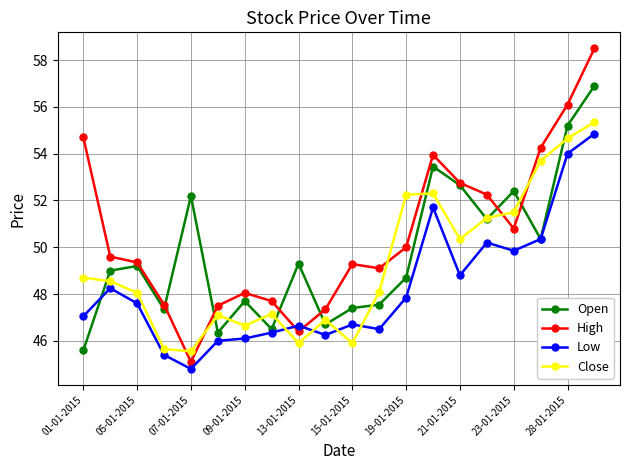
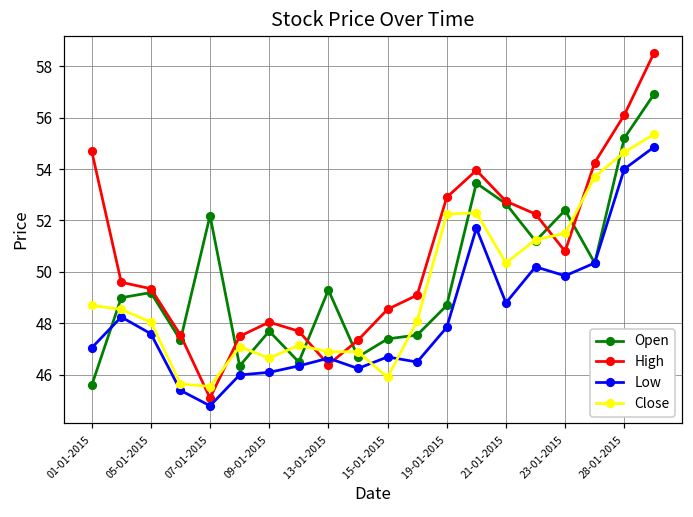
  {
    "Open": {
      "01-01-2015": 45.6,
      "05-01-2015": 49.2,
      "07-01-2015": 52.2,
      "09-01-2015": 47.7,
      "13-01-2015": 49.3,
      "15-01-2015": 47.4,
      "19-01-2015": 48.7,
      "23-01-2015": 52.4,
      "28-01-2015": 55.2
    },
    "High": {
      "01-01-2015": 54.7,
      "05-01-2015": 49.4,
      "07-01-2015": 45.1,
      "09-01-2015": 48.1,
      "13-01-2015": 46.4,
-     "15-01-2015": 49.3,
-     "19-01-2015": 50.0,
+     "15-01-2015": 48.6,
+     "19-01-2015": 52.9,
      "23-01-2015": 50.8,
      "28-01-2015": 56.1
    },
    "Low": {
      "01-01-2015": 47.1,
      "05-01-2015": 47.6,
      "07-01-2015": 44.8,
      "09-01-2015": 46.1,
      "13-01-2015": 46.7,
      "15-01-2015": 46.7,
      "19-01-2015": 47.9,
      "21-01-2015": 48.8,
      "23-01-2015": 49.9,
      "28-01-2015": 54.0
    },
    "Close": {
      "01-01-2015": 48.7,
      "05-01-2015": 48.1,
      "07-01-2015": 45.6,
      "09-01-2015": 46.7,
-     "13-01-2015": 45.9,
+     "13-01-2015": 46.9,
      "15-01-2015": 45.9,
      "19-01-2015": 52.3,
      "21-01-2015": 50.4,
      "23-01-2015": 51.5,
      "28-01-2015": 54.7
    }
  }
